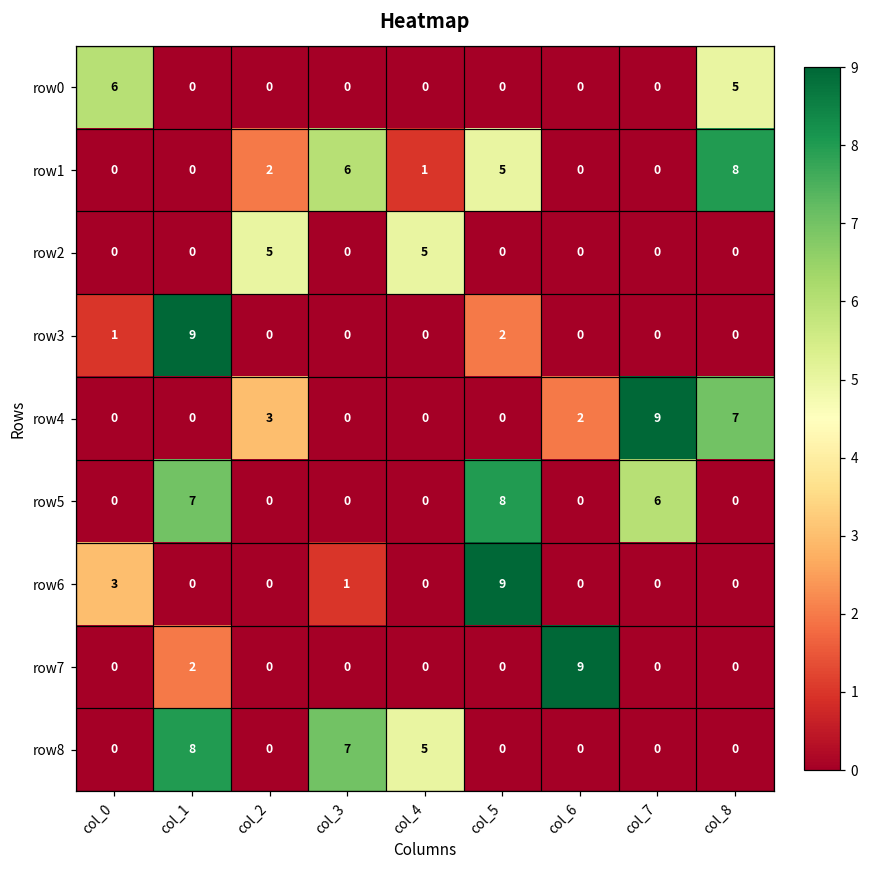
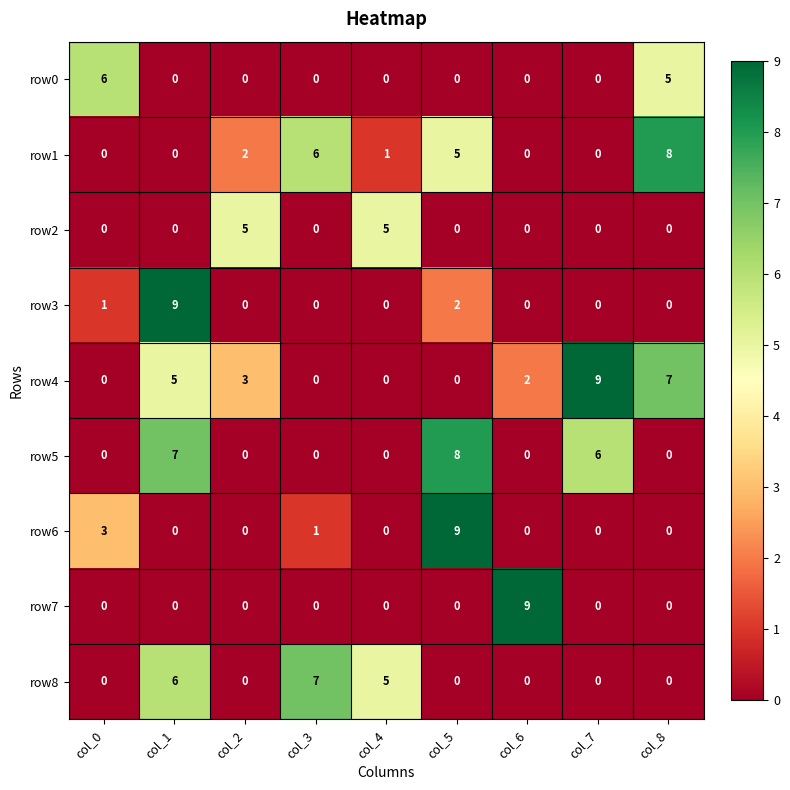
  {
    "row0": {
      "col_0": 6,
      "col_1": 0,
      "col_2": 0,
      "col_3": 0,
      "col_4": 0,
      "col_5": 0,
      "col_6": 0,
      "col_7": 0,
      "col_8": 5
    },
    "row1": {
      "col_0": 0,
      "col_1": 0,
      "col_2": 2,
      "col_3": 6,
      "col_4": 1,
      "col_5": 5,
      "col_6": 0,
      "col_7": 0,
      "col_8": 8
    },
    "row2": {
      "col_0": 0,
      "col_1": 0,
      "col_2": 5,
      "col_3": 0,
      "col_4": 5,
      "col_5": 0,
      "col_6": 0,
      "col_7": 0,
      "col_8": 0
    },
    "row3": {
      "col_0": 1,
      "col_1": 9,
      "col_2": 0,
      "col_3": 0,
      "col_4": 0,
      "col_5": 2,
      "col_6": 0,
      "col_7": 0,
      "col_8": 0
    },
    "row4": {
      "col_0": 0,
-     "col_1": 0,
+     "col_1": 5,
      "col_2": 3,
      "col_3": 0,
      "col_4": 0,
      "col_5": 0,
      "col_6": 2,
      "col_7": 9,
      "col_8": 7
    },
    "row5": {
      "col_0": 0,
      "col_1": 7,
      "col_2": 0,
      "col_3": 0,
      "col_4": 0,
      "col_5": 8,
      "col_6": 0,
      "col_7": 6,
      "col_8": 0
    },
    "row6": {
      "col_0": 3,
      "col_1": 0,
      "col_2": 0,
      "col_3": 1,
      "col_4": 0,
      "col_5": 9,
      "col_6": 0,
      "col_7": 0,
      "col_8": 0
    },
    "row7": {
      "col_0": 0,
-     "col_1": 2,
+     "col_1": 0,
      "col_2": 0,
      "col_3": 0,
      "col_4": 0,
      "col_5": 0,
      "col_6": 9,
      "col_7": 0,
      "col_8": 0
    },
    "row8": {
      "col_0": 0,
-     "col_1": 8,
+     "col_1": 6,
      "col_2": 0,
      "col_3": 7,
      "col_4": 5,
      "col_5": 0,
      "col_6": 0,
      "col_7": 0,
      "col_8": 0
    }
  }
